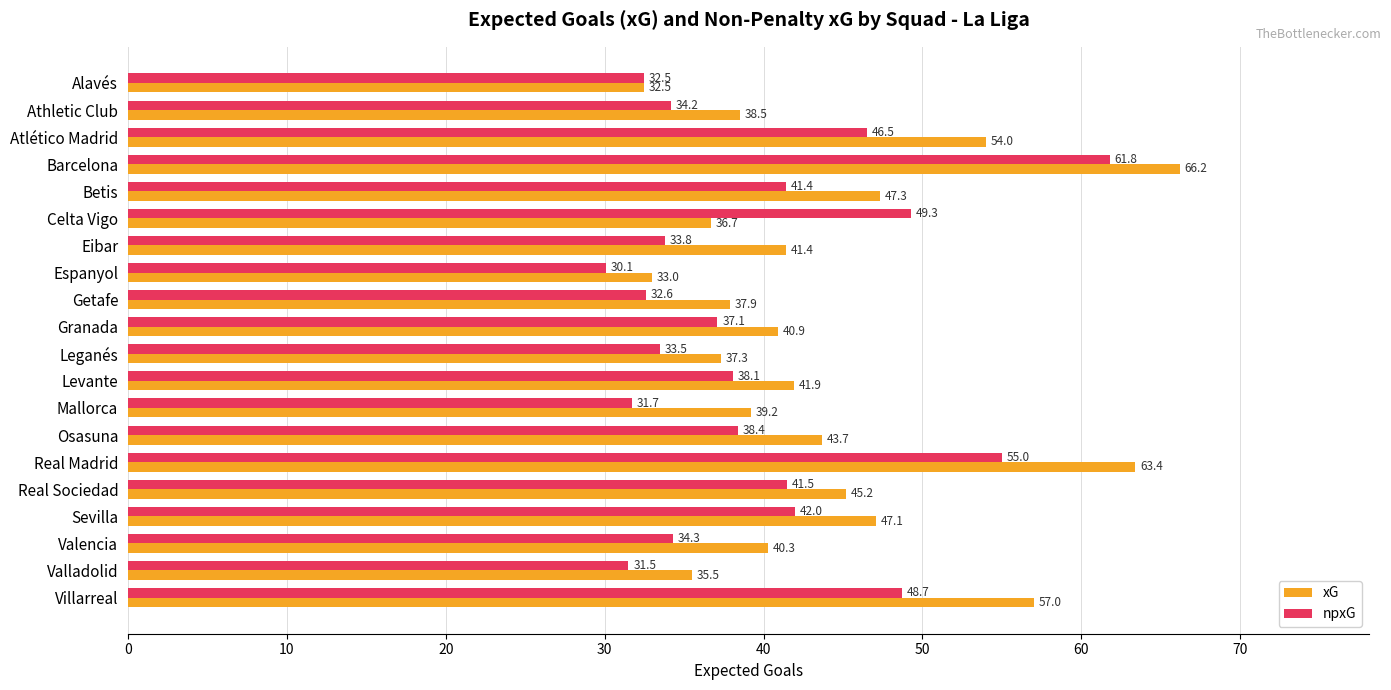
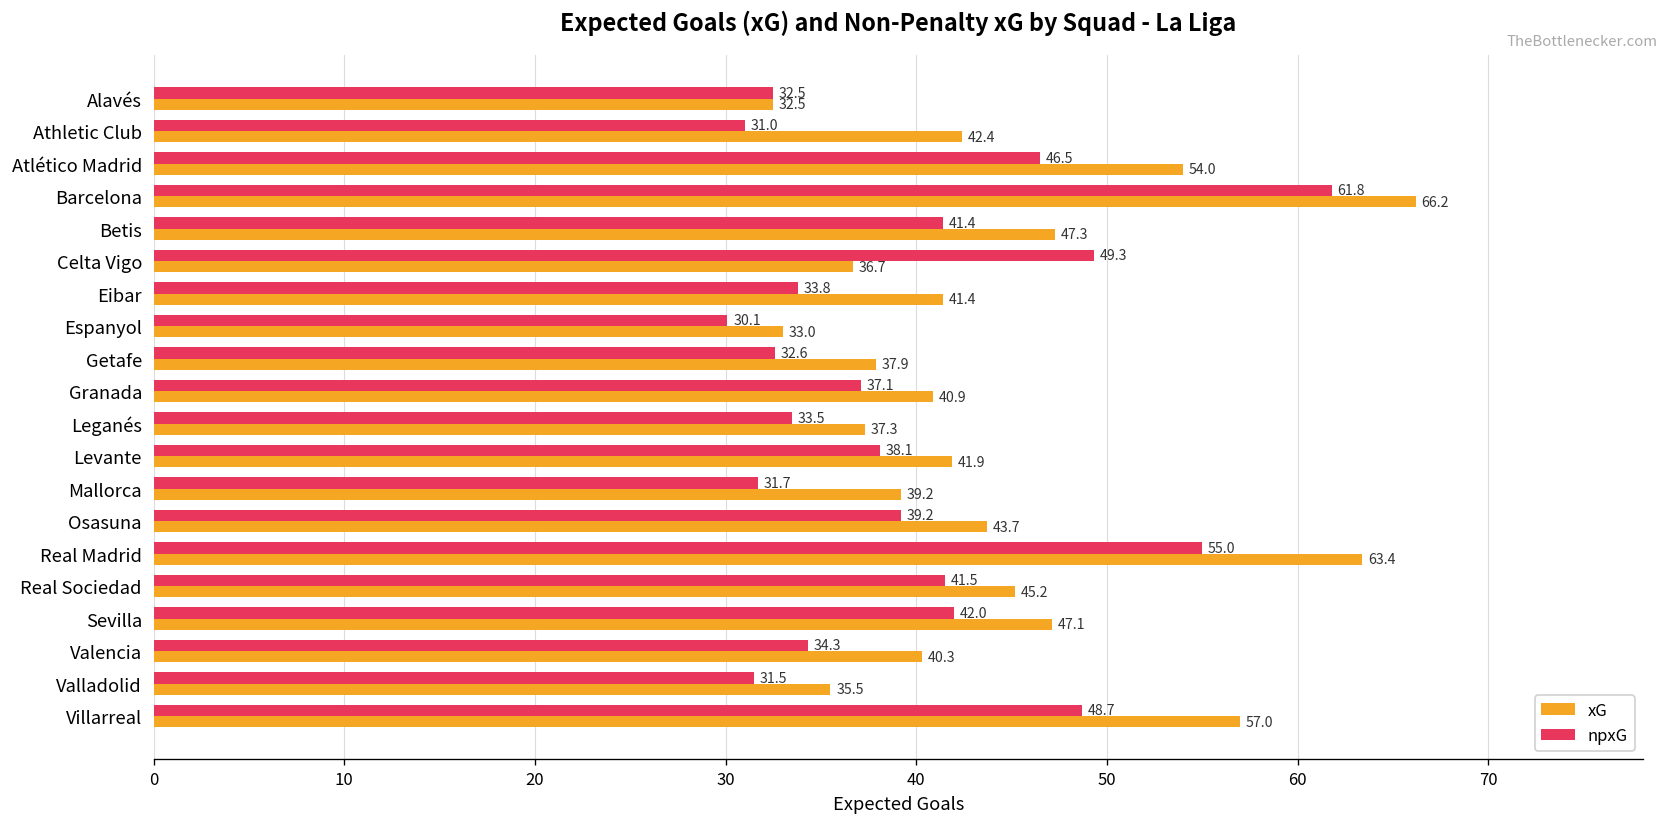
  {
    "xG": {
-     "Athletic Club": 38.5,
+     "Athletic Club": 42.4,
      "Atlético Madrid": 54.0,
      "Barcelona": 66.2,
      "Betis": 47.3,
      "Celta Vigo": 36.7,
      "Eibar": 41.4,
      "Espanyol": 33.0,
      "Getafe": 37.9,
      "Granada": 40.9,
      "Leganés": 37.3,
      "Levante": 41.9,
      "Mallorca": 39.2,
      "Osasuna": 43.7,
      "Real Madrid": 63.4,
      "Real Sociedad": 45.2,
      "Sevilla": 47.1,
      "Valencia": 40.3,
      "Valladolid": 35.5,
      "Villarreal": 57.0
    },
    "npxG": {
-     "Athletic Club": 34.2,
+     "Athletic Club": 31.0,
      "Atlético Madrid": 46.5,
      "Barcelona": 61.8,
      "Betis": 41.4,
      "Celta Vigo": 49.3,
      "Eibar": 33.8,
      "Espanyol": 30.1,
      "Getafe": 32.6,
      "Granada": 37.1,
      "Leganés": 33.5,
      "Levante": 38.1,
      "Mallorca": 31.7,
-     "Osasuna": 38.4,
+     "Osasuna": 39.2,
      "Real Madrid": 55.0,
      "Real Sociedad": 41.5,
      "Sevilla": 42.0,
      "Valencia": 34.3,
      "Valladolid": 31.5,
      "Villarreal": 48.7
    }
  }
